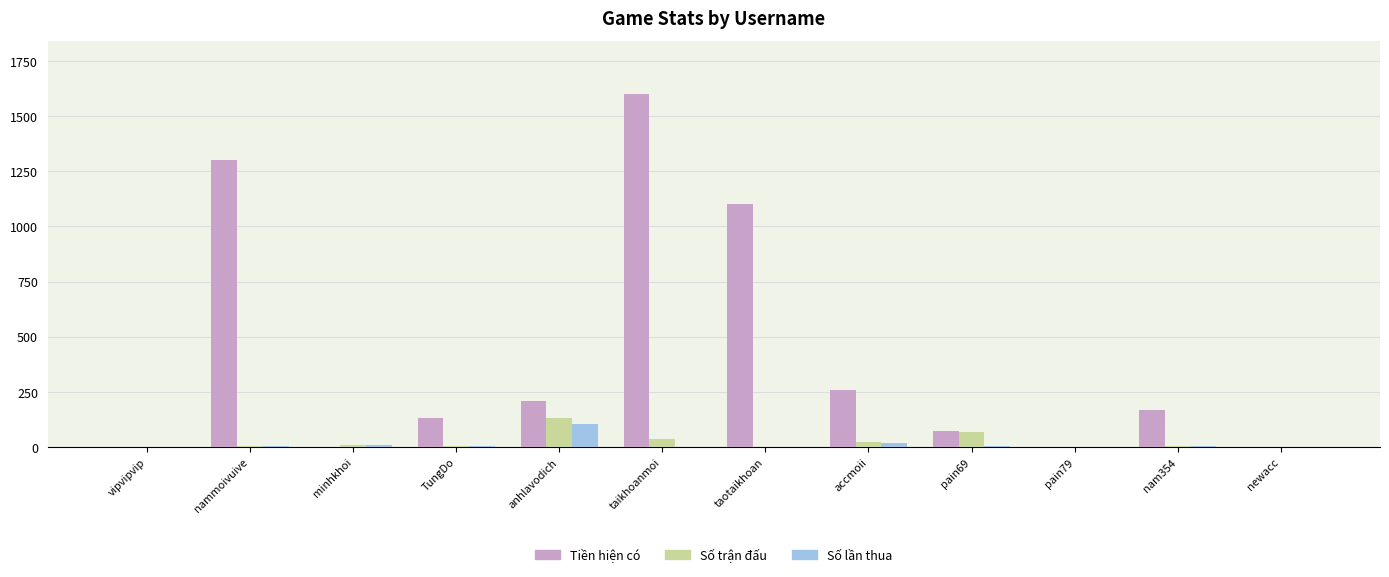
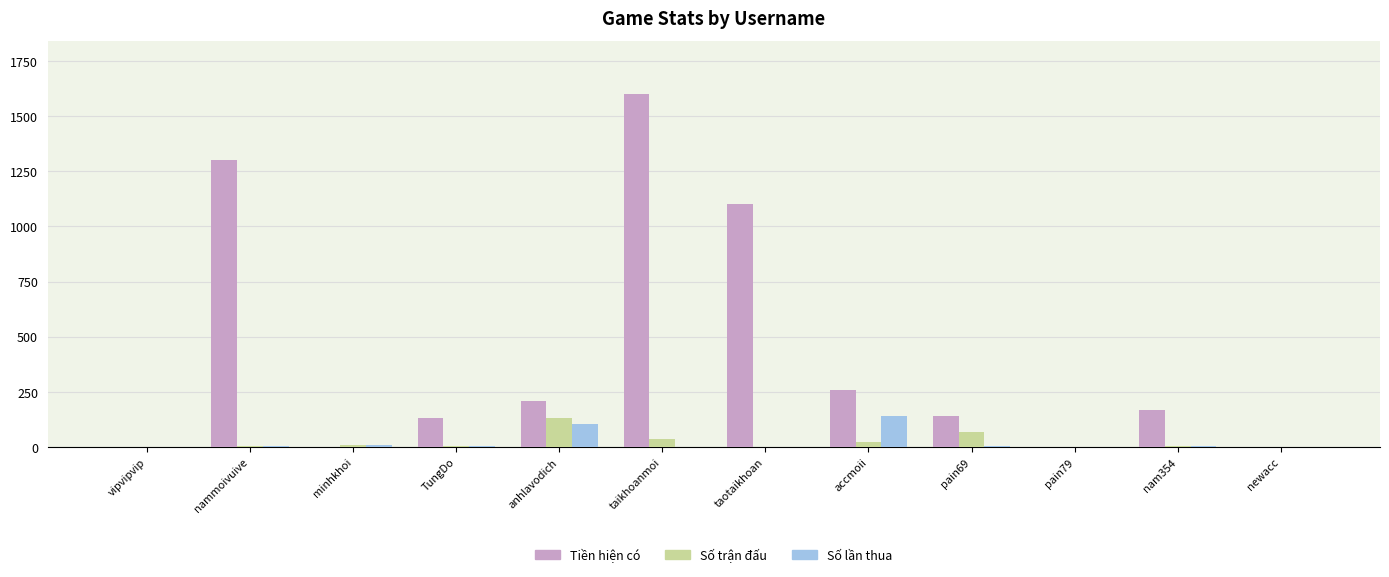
  {
    "Tiền hiện có": {
      "vipvipvip": 0,
      "nammoivuive": 1300,
      "minhkhoi": 0,
      "TungDo": 130,
      "anhlavodich": 210,
      "taikhoanmoi": 1600,
      "taotaikhoan": 1100,
      "accmoii": 260,
-     "pain69": 70,
+     "pain69": 140,
      "pain79": 0,
      "nam354": 170,
      "newacc": 0
    },
    "Số trận đấu": {
      "vipvipvip": 0,
      "anhlavodich": 130,
      "taikhoanmoi": 40,
      "accmoii": 30,
      "pain69": 70,
      "pain79": 0
    },
    "Số lần thua": {
      "vipvipvip": 0,
      "anhlavodich": 110,
-     "accmoii": 20,
+     "accmoii": 140,
      "pain79": 0
    }
  }
